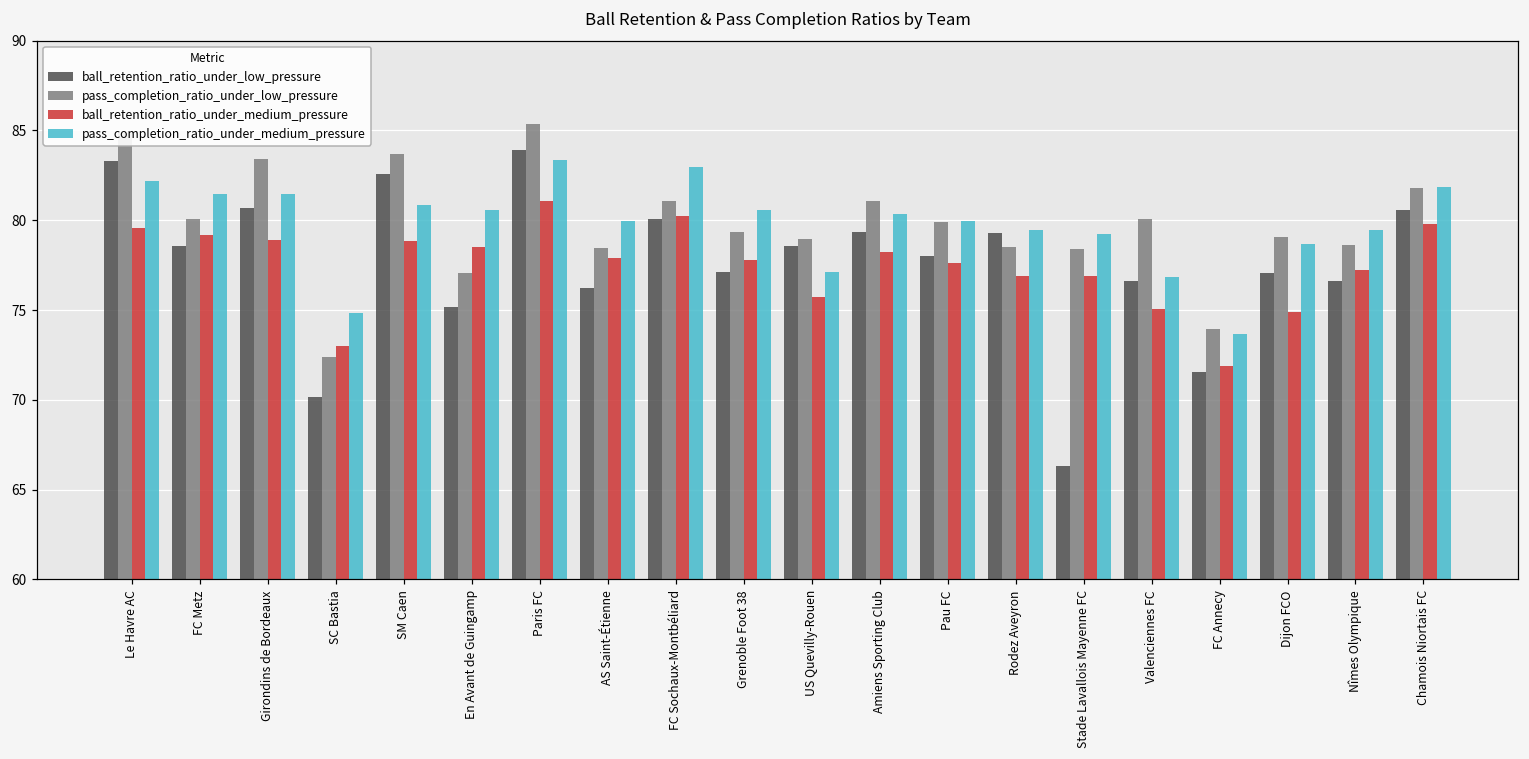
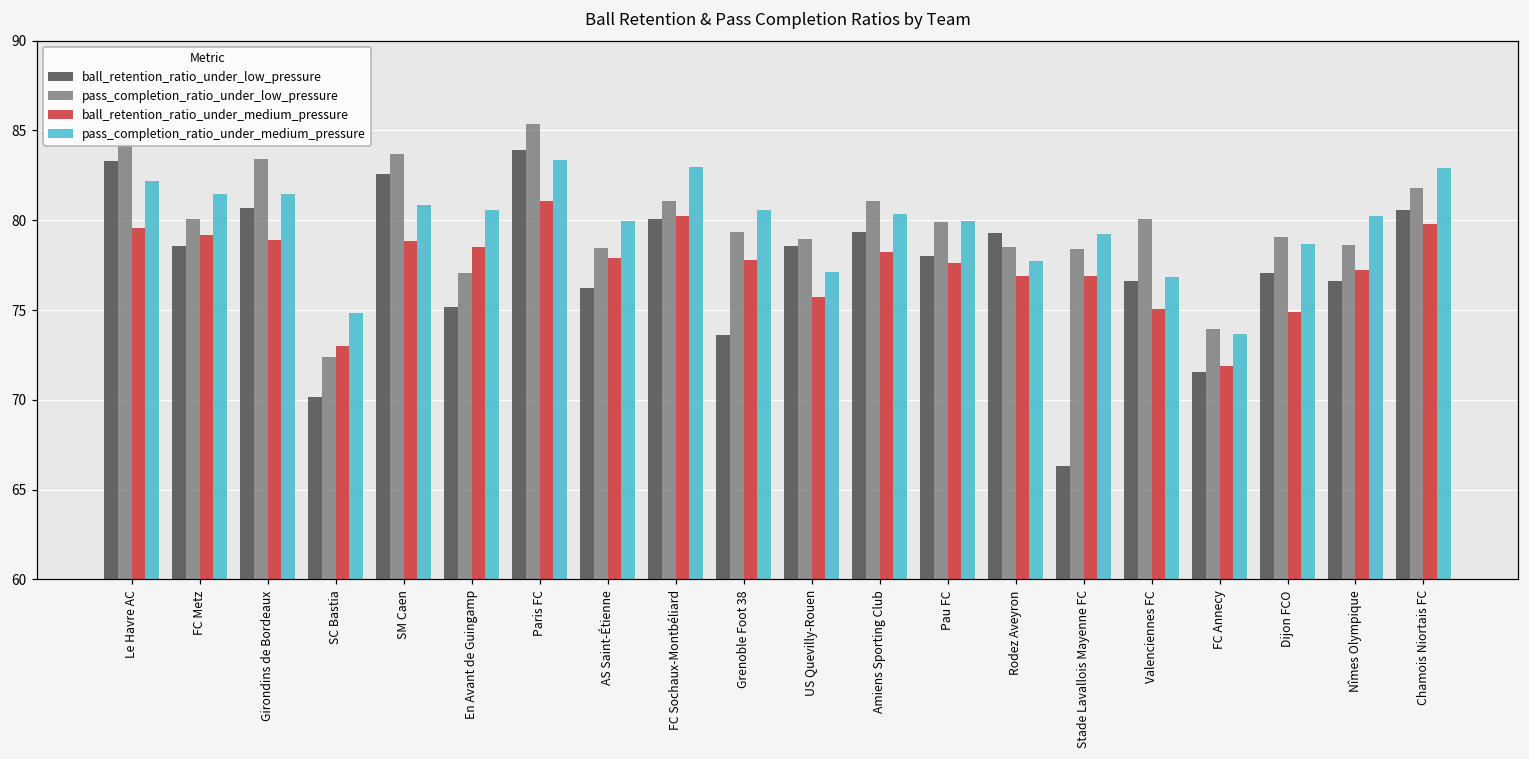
  {
    "ball_retention_ratio_under_low_pressure": {
      "Le Havre AC": 83.3,
      "FC Metz": 78.5,
      "Girondins de Bordeaux": 80.7,
      "SC Bastia": 70.2,
      "SM Caen": 82.6,
      "En Avant de Guingamp": 75.2,
      "Paris FC": 83.9,
      "AS Saint-Étienne": 76.2,
      "FC Sochaux-Montbéliard": 80.1,
-     "Grenoble Foot 38": 77.1,
+     "Grenoble Foot 38": 73.6,
      "US Quevilly-Rouen": 78.6,
      "Amiens Sporting Club": 79.3,
      "Pau FC": 78.0,
      "Rodez Aveyron": 79.3,
      "Stade Lavallois Mayenne FC": 66.3,
      "Valenciennes FC": 76.6,
      "FC Annecy": 71.5,
      "Dijon FCO": 77.0,
      "Nîmes Olympique": 76.6,
      "Chamois Niortais FC": 80.6
    },
    "pass_completion_ratio_under_low_pressure": {
      "FC Metz": 80.1,
      "Girondins de Bordeaux": 83.4,
      "SC Bastia": 72.4,
      "SM Caen": 83.7,
      "En Avant de Guingamp": 77.1,
      "Paris FC": 85.3,
      "AS Saint-Étienne": 78.4,
      "FC Sochaux-Montbéliard": 81.1,
      "Grenoble Foot 38": 79.4,
      "US Quevilly-Rouen": 79.0,
      "Amiens Sporting Club": 81.1,
      "Pau FC": 79.9,
      "Rodez Aveyron": 78.5,
      "Stade Lavallois Mayenne FC": 78.4,
      "Valenciennes FC": 80.0,
      "FC Annecy": 74.0,
      "Dijon FCO": 79.1,
      "Nîmes Olympique": 78.6,
      "Chamois Niortais FC": 81.8
    },
    "ball_retention_ratio_under_medium_pressure": {
      "Le Havre AC": 79.6,
      "FC Metz": 79.2,
      "Girondins de Bordeaux": 78.9,
      "SC Bastia": 73.0,
      "SM Caen": 78.9,
      "En Avant de Guingamp": 78.5,
      "Paris FC": 81.1,
      "AS Saint-Étienne": 77.9,
      "FC Sochaux-Montbéliard": 80.2,
      "Grenoble Foot 38": 77.8,
      "US Quevilly-Rouen": 75.8,
      "Amiens Sporting Club": 78.2,
      "Pau FC": 77.6,
      "Rodez Aveyron": 76.9,
      "Stade Lavallois Mayenne FC": 76.9,
      "Valenciennes FC": 75.1,
      "FC Annecy": 71.9,
      "Dijon FCO": 74.9,
      "Nîmes Olympique": 77.2,
      "Chamois Niortais FC": 79.8
    },
    "pass_completion_ratio_under_medium_pressure": {
      "Le Havre AC": 82.2,
      "FC Metz": 81.5,
      "Girondins de Bordeaux": 81.5,
      "SC Bastia": 74.8,
      "SM Caen": 80.8,
      "En Avant de Guingamp": 80.6,
      "Paris FC": 83.3,
      "AS Saint-Étienne": 80.0,
      "FC Sochaux-Montbéliard": 83.0,
      "Grenoble Foot 38": 80.6,
      "US Quevilly-Rouen": 77.1,
      "Amiens Sporting Club": 80.3,
      "Pau FC": 79.9,
-     "Rodez Aveyron": 79.4,
+     "Rodez Aveyron": 77.8,
      "Stade Lavallois Mayenne FC": 79.2,
      "Valenciennes FC": 76.9,
      "FC Annecy": 73.7,
      "Dijon FCO": 78.7,
-     "Nîmes Olympique": 79.4,
-     "Chamois Niortais FC": 81.9
+     "Nîmes Olympique": 80.3,
+     "Chamois Niortais FC": 82.9
    }
  }
